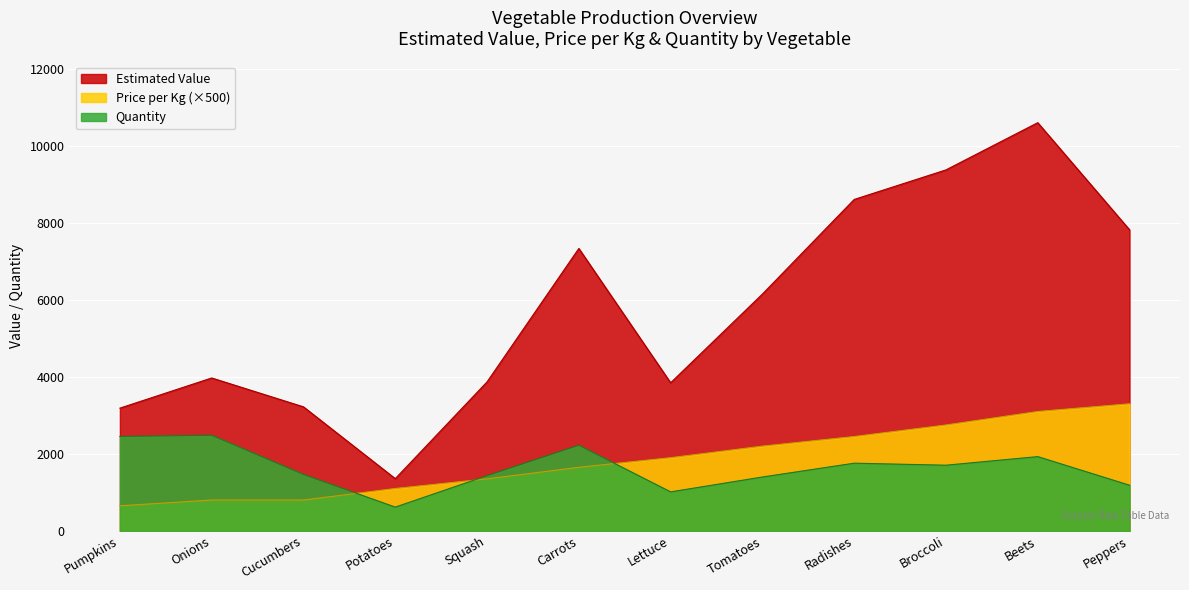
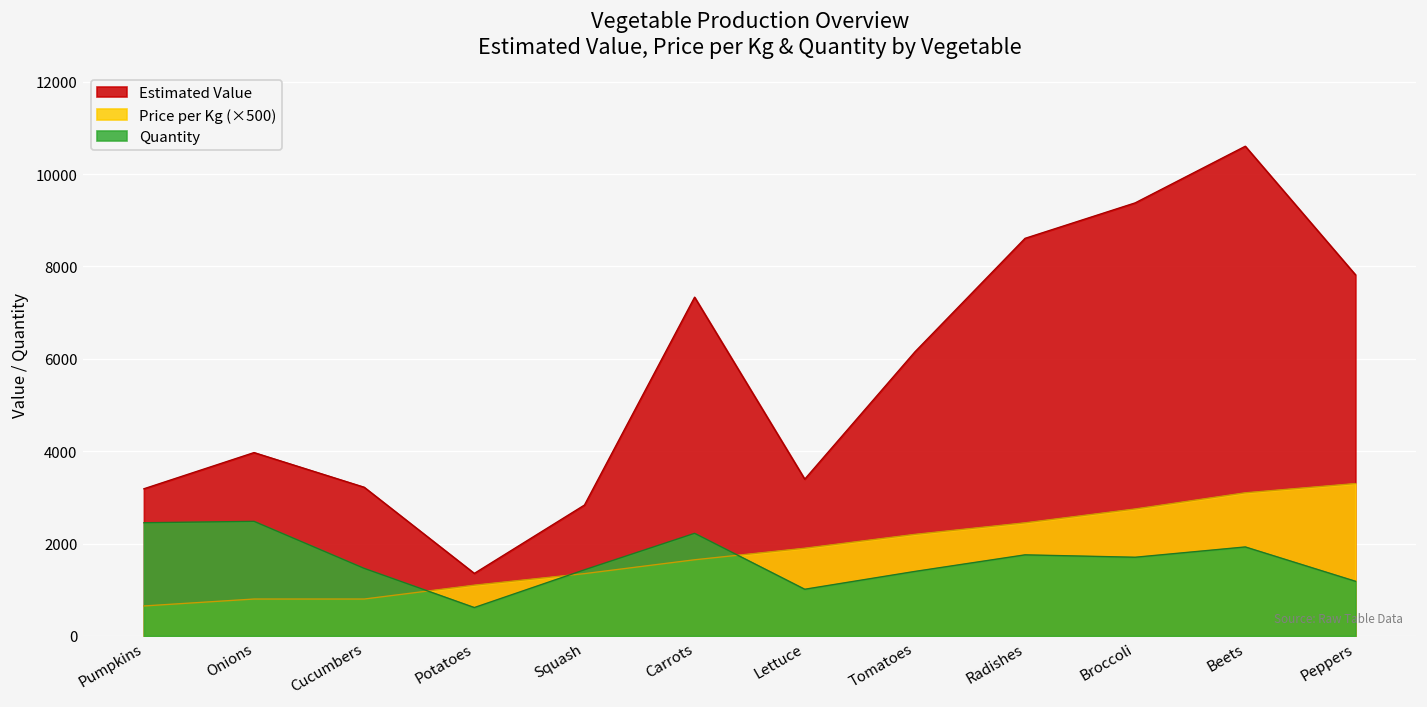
  {
    "Estimated Value": {
      "Pumpkins": 3200,
      "Onions": 4000,
      "Cucumbers": 3200,
      "Potatoes": 1400,
-     "Squash": 3900,
+     "Squash": 2800,
      "Carrots": 7300,
-     "Lettuce": 3800,
+     "Lettuce": 3400,
      "Tomatoes": 6200,
      "Radishes": 8600,
      "Broccoli": 9400,
      "Beets": 10600,
      "Peppers": 7800
    },
    "Price per Kg (×500)": {
      "Pumpkins": 700,
      "Onions": 800,
      "Cucumbers": 800,
      "Potatoes": 1100,
      "Squash": 1400,
      "Carrots": 1700,
      "Lettuce": 1900,
      "Tomatoes": 2200,
      "Radishes": 2500,
      "Broccoli": 2800,
      "Beets": 3100,
      "Peppers": 3300
    },
    "Quantity": {
      "Pumpkins": 2500,
      "Onions": 2500,
      "Cucumbers": 1500,
      "Potatoes": 600,
      "Squash": 1400,
      "Carrots": 2200,
      "Lettuce": 1000,
      "Tomatoes": 1400,
      "Radishes": 1800,
      "Broccoli": 1700,
      "Beets": 1900,
      "Peppers": 1200
    }
  }
